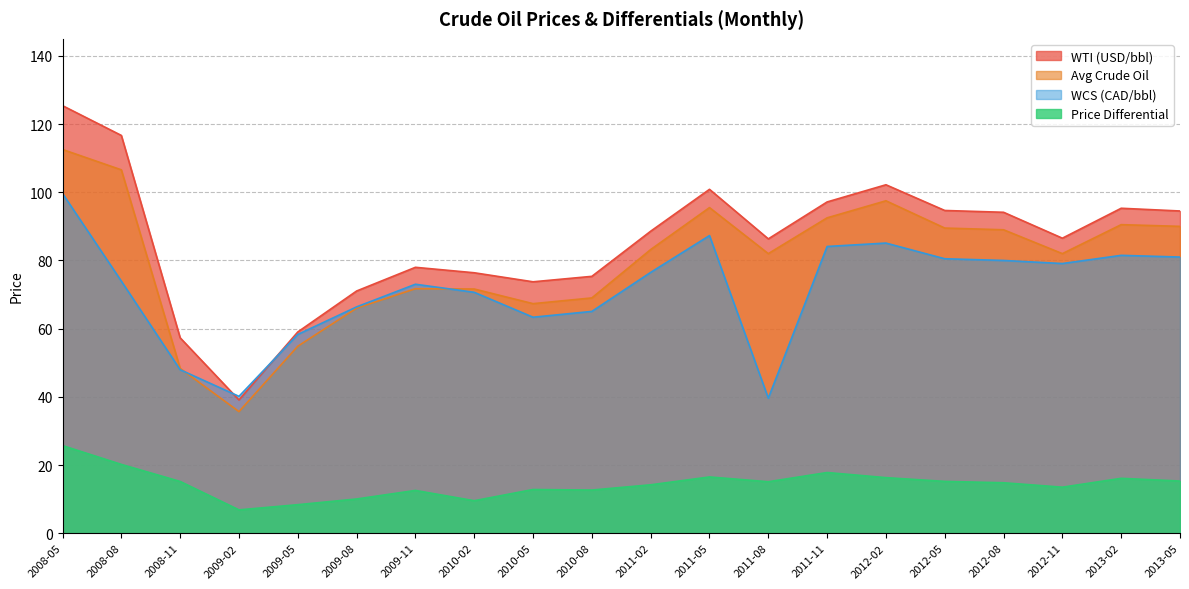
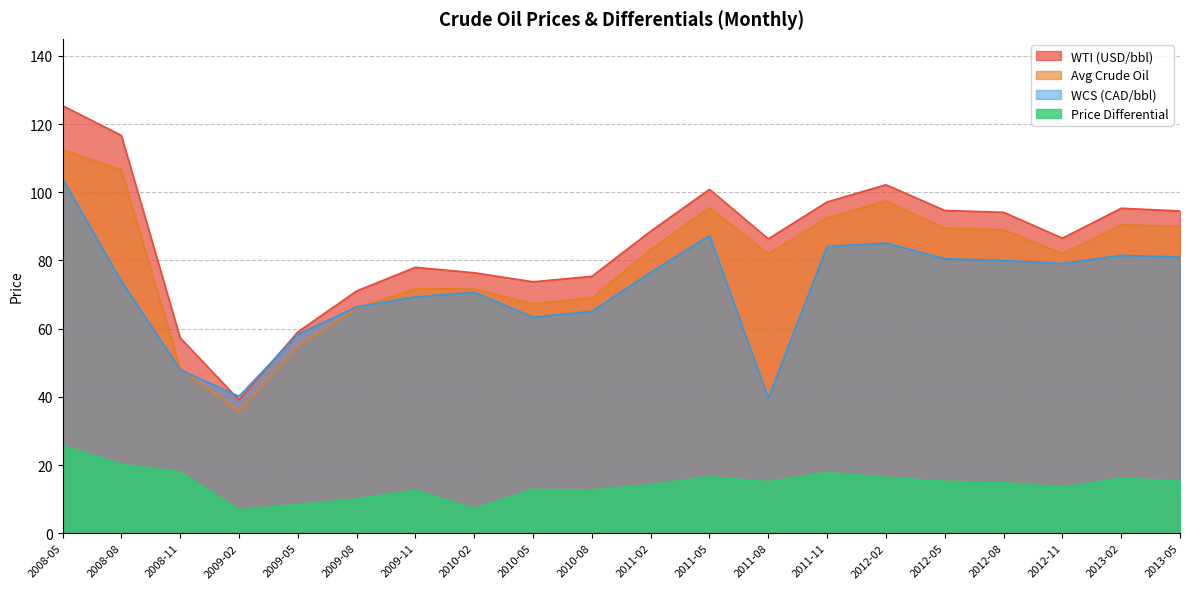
  {
    "WCS (CAD/bbl)": {
-     "2008-05": 100,
+     "2008-05": 104,
      "2008-08": 74,
      "2009-02": 40,
-     "2009-11": 73,
+     "2009-11": 69,
      "2010-02": 71,
      "2010-05": 63,
      "2010-08": 65,
      "2011-02": 77,
      "2011-05": 87,
      "2011-08": 40,
      "2011-11": 84,
      "2012-02": 85,
      "2012-05": 81,
      "2012-08": 80,
      "2012-11": 79,
      "2013-02": 82,
      "2013-05": 81
    },
    "Price Differential": {
      "2008-05": 26,
      "2008-08": 20,
-     "2008-11": 15,
+     "2008-11": 18,
      "2009-02": 7,
      "2009-05": 8,
      "2009-08": 10,
      "2009-11": 13,
-     "2010-02": 10,
+     "2010-02": 7,
      "2010-05": 13,
      "2010-08": 13,
      "2011-02": 14,
      "2011-05": 17,
      "2011-08": 15,
      "2011-11": 18,
      "2012-02": 16,
      "2012-05": 15,
      "2012-08": 15,
      "2012-11": 14,
      "2013-02": 16,
      "2013-05": 15
    }
  }
